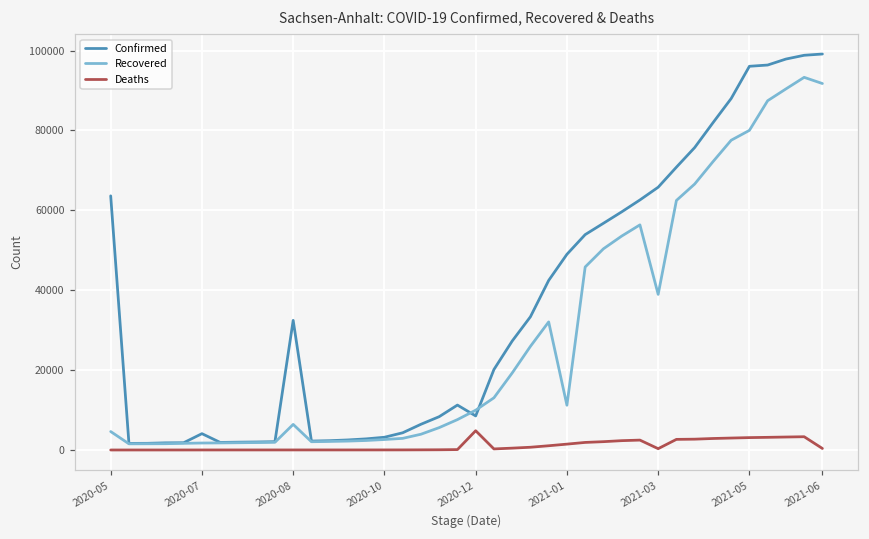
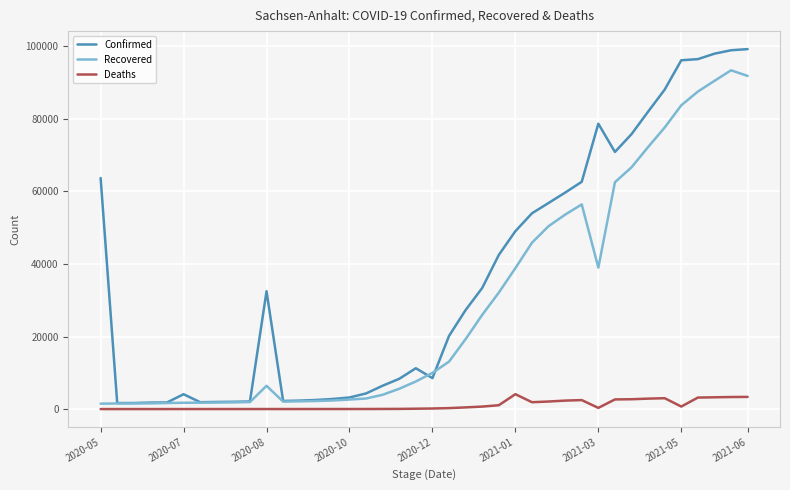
  {
    "Confirmed": {
      "2020-05": 64000,
      "2020-07": 4000,
      "2020-08": 32000,
      "2020-12": 9000,
      "2021-01": 49000,
-     "2021-03": 66000,
+     "2021-03": 79000,
      "2021-05": 96000,
      "2021-06": 99000
    },
    "Recovered": {
-     "2020-05": 5000,
+     "2020-05": 2000,
      "2020-07": 2000,
      "2020-08": 6000,
      "2020-12": 10000,
-     "2021-01": 11000,
+     "2021-01": 39000,
      "2021-03": 39000,
-     "2021-05": 80000,
+     "2021-05": 84000,
      "2021-06": 92000
    },
    "Deaths": {
      "2020-05": 0,
      "2020-07": 0,
      "2020-08": 0,
      "2020-10": 0,
-     "2020-12": 5000,
-     "2021-01": 2000,
+     "2020-12": 0,
+     "2021-01": 4000,
      "2021-03": 0,
-     "2021-05": 3000,
-     "2021-06": 0
+     "2021-05": 1000,
+     "2021-06": 3000
    }
  }
